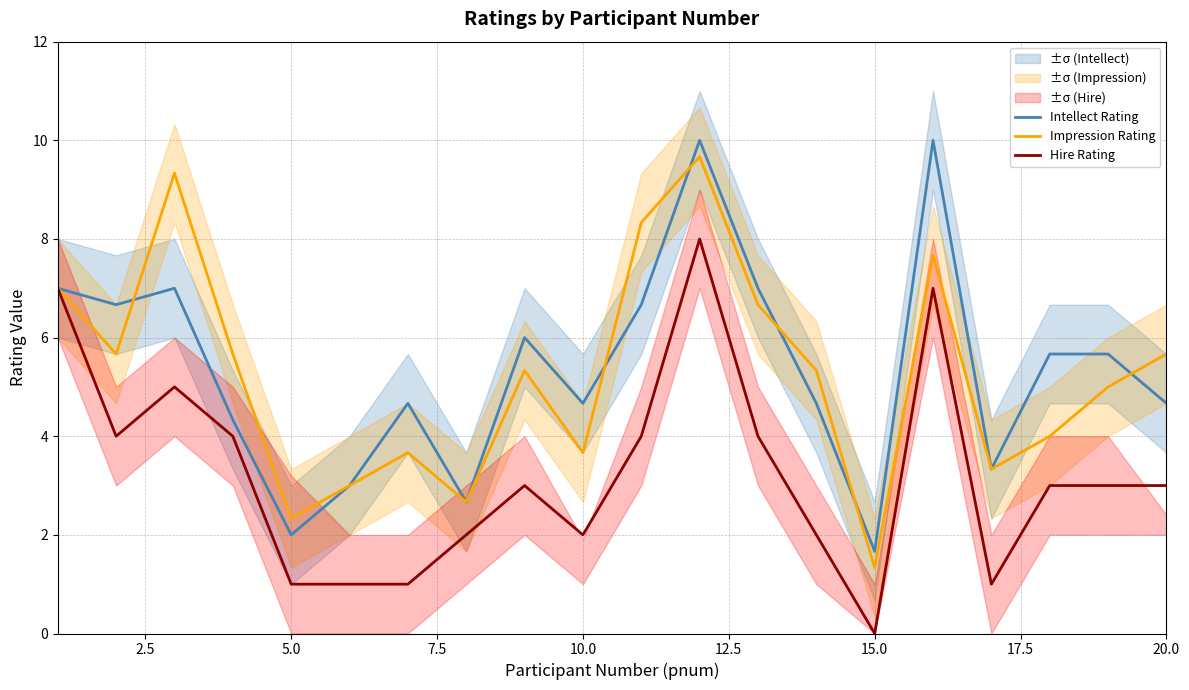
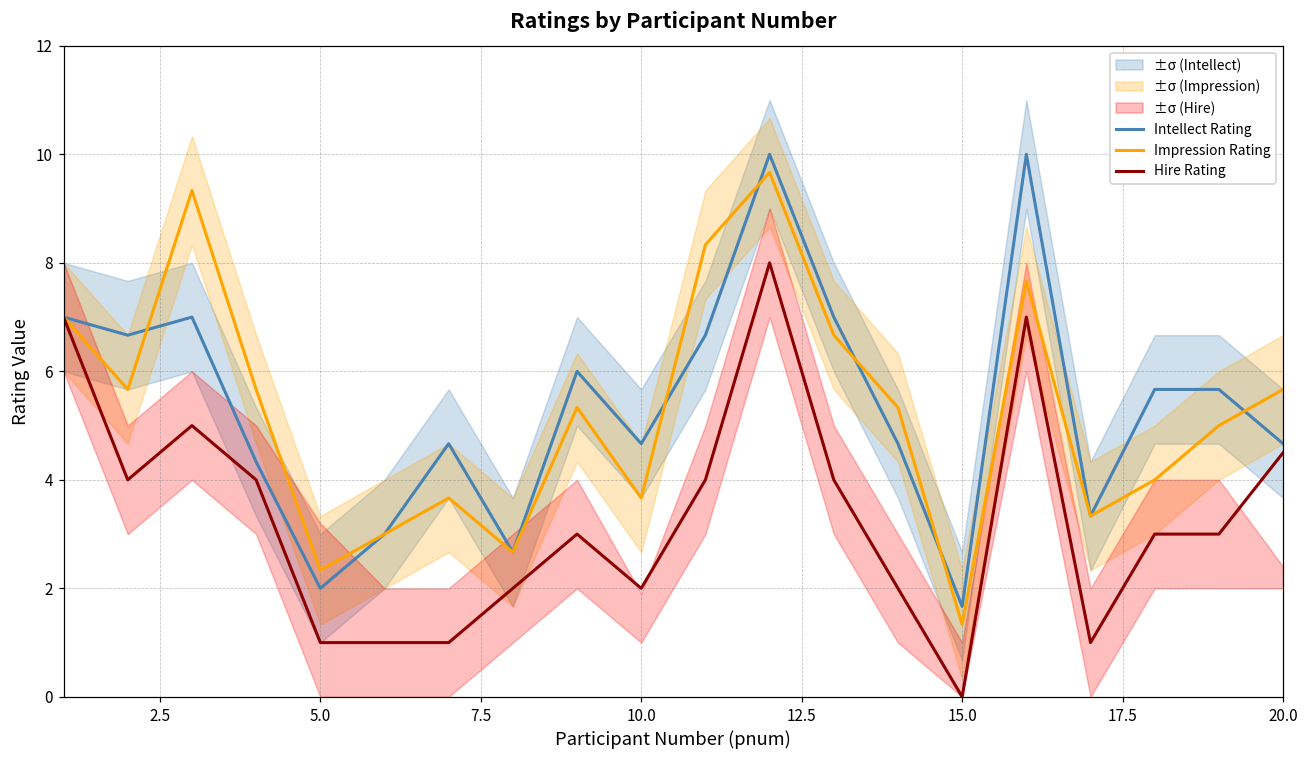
  {
    "Hire Rating": {
      "5.0": 1.0,
      "10.0": 2.0,
      "15.0": 0.0,
-     "20.0": 3.0
+     "20.0": 4.5
    }
  }
